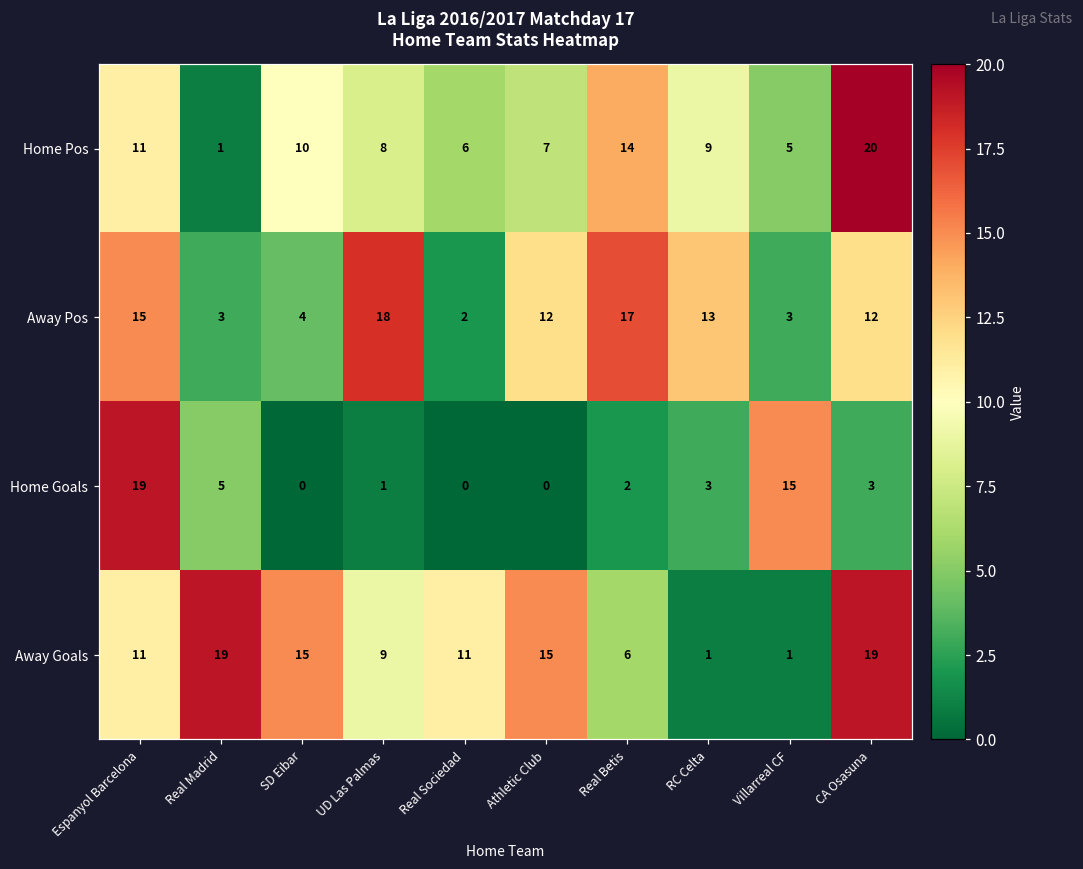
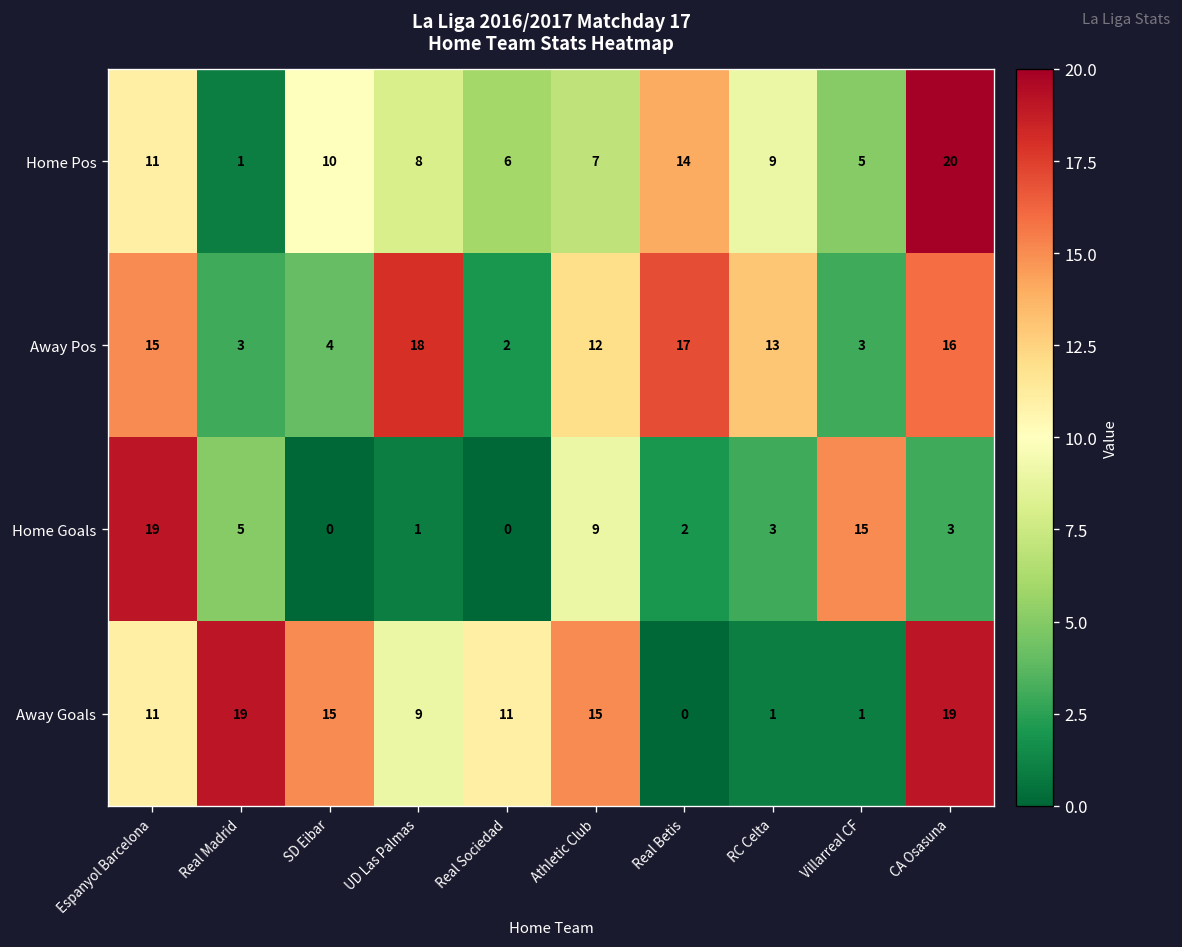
  {
    "Home Pos": {
      "Espanyol Barcelona": 11,
      "Real Madrid": 1,
      "SD Eibar": 10,
      "UD Las Palmas": 8,
      "Real Sociedad": 6,
      "Athletic Club": 7,
      "Real Betis": 14,
      "RC Celta": 9,
      "Villarreal CF": 5,
      "CA Osasuna": 20
    },
    "Away Pos": {
      "Espanyol Barcelona": 15,
      "Real Madrid": 3,
      "SD Eibar": 4,
      "UD Las Palmas": 18,
      "Real Sociedad": 2,
      "Athletic Club": 12,
      "Real Betis": 17,
      "RC Celta": 13,
      "Villarreal CF": 3,
-     "CA Osasuna": 12
+     "CA Osasuna": 16
    },
    "Home Goals": {
      "Espanyol Barcelona": 19,
      "Real Madrid": 5,
      "SD Eibar": 0,
      "UD Las Palmas": 1,
      "Real Sociedad": 0,
-     "Athletic Club": 0,
+     "Athletic Club": 9,
      "Real Betis": 2,
      "RC Celta": 3,
      "Villarreal CF": 15,
      "CA Osasuna": 3
    },
    "Away Goals": {
      "Espanyol Barcelona": 11,
      "Real Madrid": 19,
      "SD Eibar": 15,
      "UD Las Palmas": 9,
      "Real Sociedad": 11,
      "Athletic Club": 15,
-     "Real Betis": 6,
+     "Real Betis": 0,
      "RC Celta": 1,
      "Villarreal CF": 1,
      "CA Osasuna": 19
    }
  }
